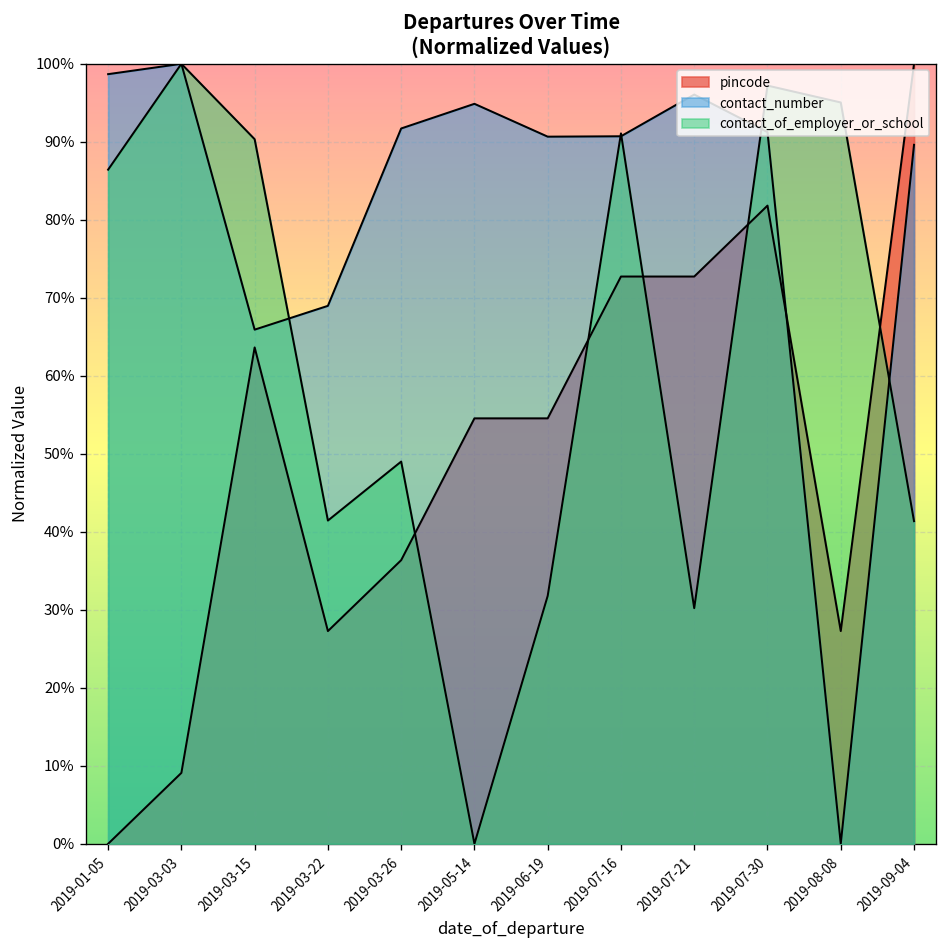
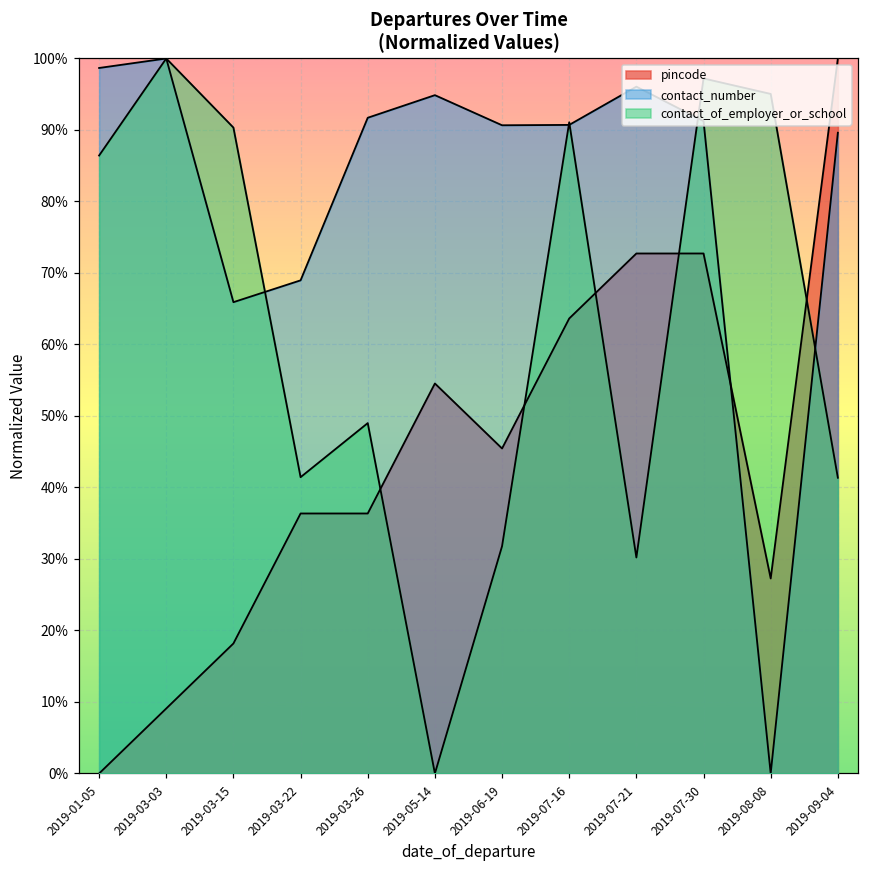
  {
    "pincode": {
      "2019-01-05": "0%",
      "2019-03-03": "9%",
-     "2019-03-15": "64%",
-     "2019-03-22": "27%",
+     "2019-03-15": "18%",
+     "2019-03-22": "36%",
      "2019-03-26": "36%",
      "2019-05-14": "55%",
-     "2019-06-19": "55%",
-     "2019-07-16": "73%",
+     "2019-06-19": "45%",
+     "2019-07-16": "64%",
      "2019-07-21": "73%",
-     "2019-07-30": "82%",
+     "2019-07-30": "73%",
      "2019-08-08": "27%",
      "2019-09-04": "100%"
    },
    "contact_number": {
      "2019-01-05": "99%",
      "2019-03-15": "66%",
      "2019-03-22": "69%",
      "2019-03-26": "92%",
      "2019-05-14": "95%",
      "2019-06-19": "91%",
      "2019-07-30": "91%",
      "2019-08-08": "0%",
      "2019-09-04": "90%"
    },
    "contact_of_employer_or_school": {
      "2019-01-05": "86%",
      "2019-03-15": "90%",
      "2019-03-22": "41%",
      "2019-03-26": "49%",
      "2019-05-14": "0%",
      "2019-06-19": "32%",
      "2019-07-21": "30%",
      "2019-09-04": "41%"
    }
  }
